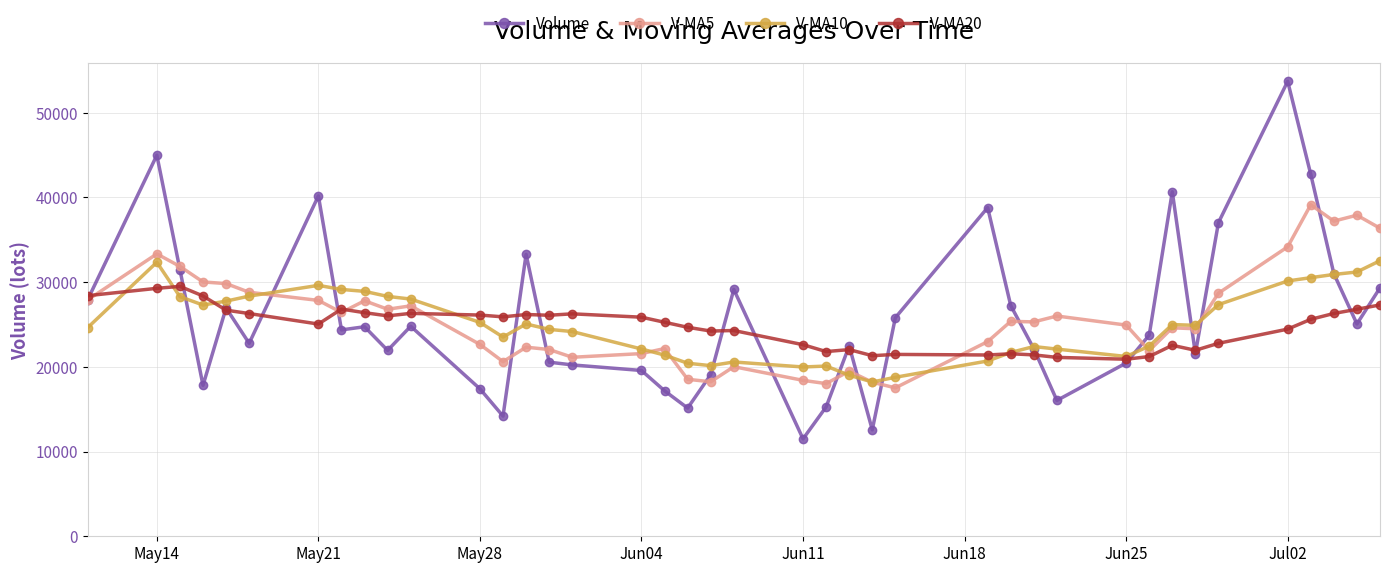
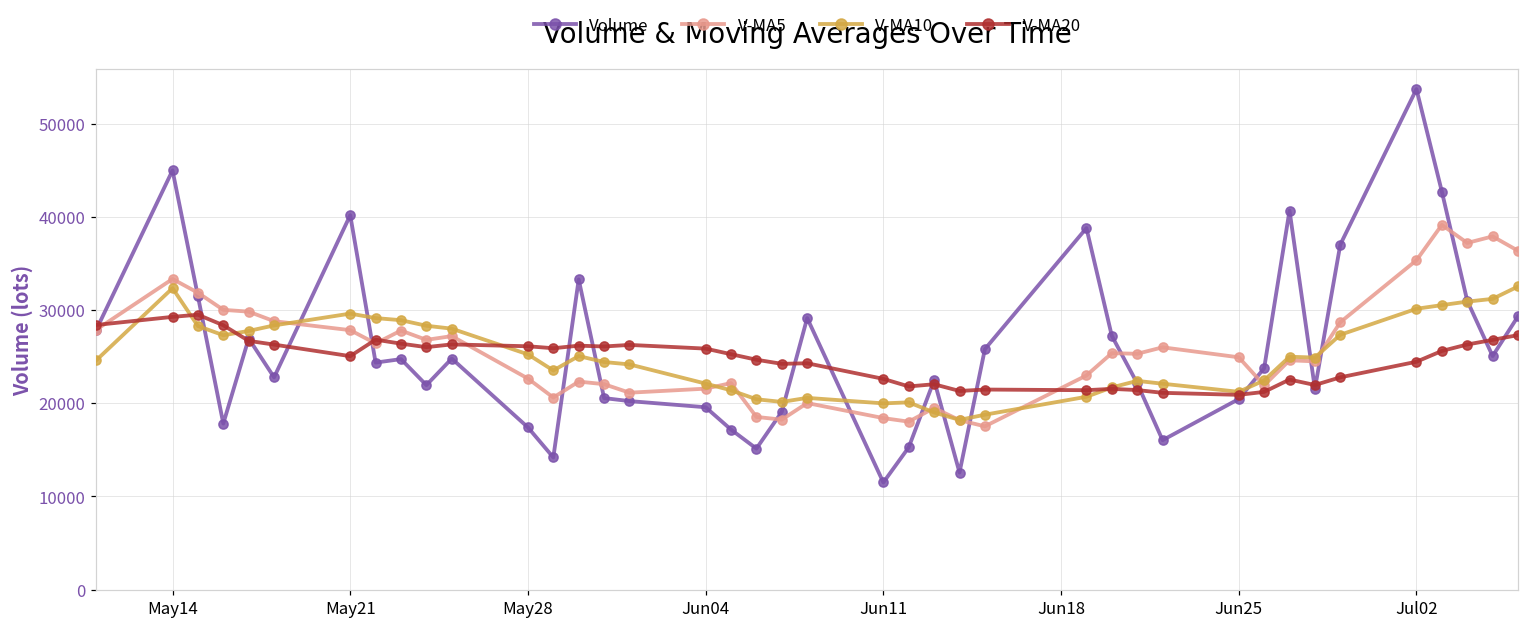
  {
    "Volume": {
      "May14": 45000,
      "May21": 40000,
      "May28": 17000,
      "Jun04": 20000,
      "Jun11": 11000,
      "Jun25": 20000,
      "Jul02": 54000
    },
    "V-MA5": {
      "May14": 33000,
      "May21": 28000,
      "May28": 23000,
      "Jun04": 22000,
      "Jun11": 18000,
      "Jun25": 25000,
-     "Jul02": 34000
+     "Jul02": 35000
    },
    "V-MA10": {
      "May14": 32000,
      "May21": 30000,
      "May28": 25000,
      "Jun04": 22000,
      "Jun11": 20000,
      "Jun25": 21000,
      "Jul02": 30000
    },
    "V-MA20": {
      "May14": 29000,
      "May21": 25000,
      "May28": 26000,
      "Jun04": 26000,
      "Jun11": 23000,
      "Jun25": 21000,
      "Jul02": 24000
    }
  }
